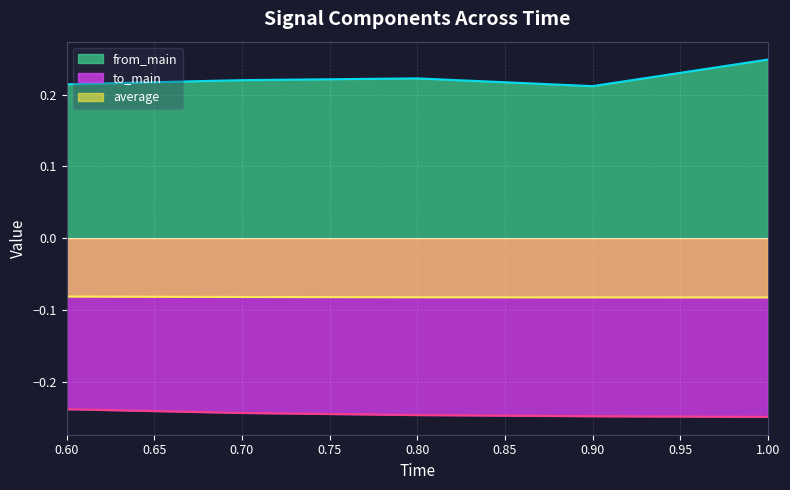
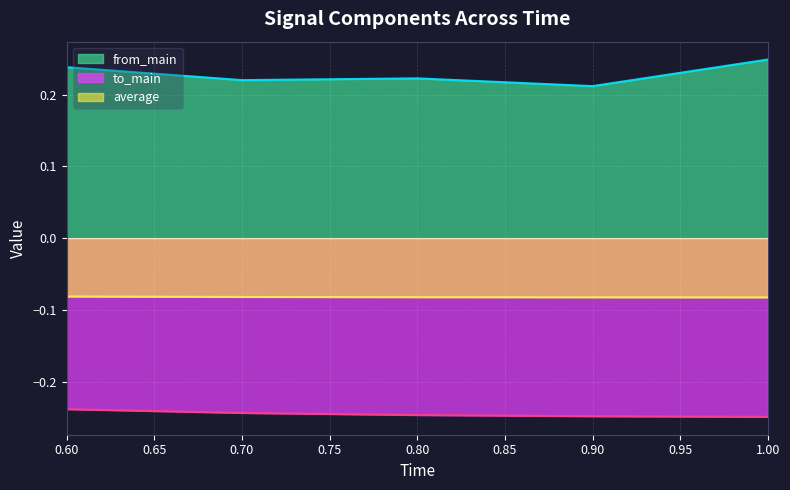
  {
    "from_main": {
-     "0.60": 0.21,
+     "0.60": 0.24,
      "0.70": 0.22,
      "0.80": 0.22,
      "0.90": 0.21,
      "1.00": 0.25
    }
  }
